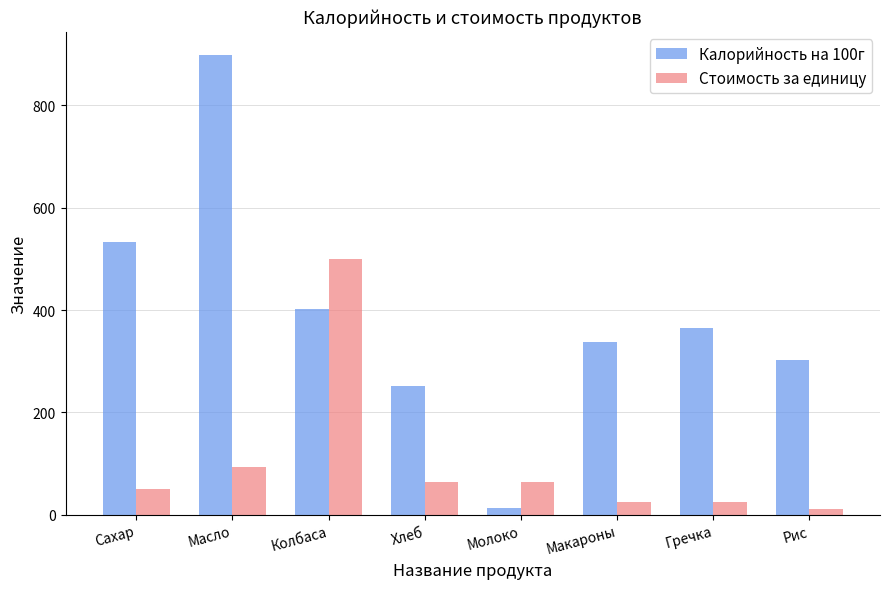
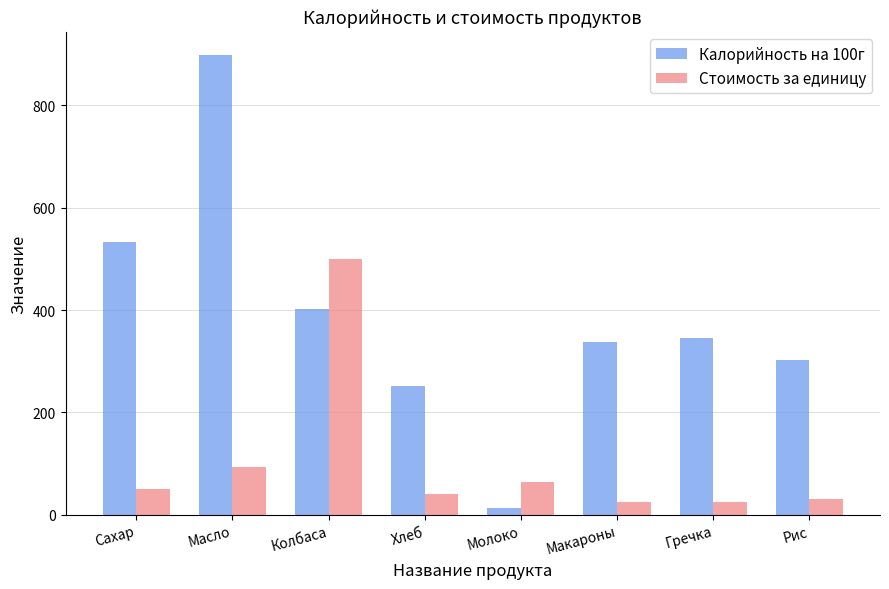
  {
    "Калорийность на 100г": {
      "Сахар": 530,
      "Масло": 900,
      "Колбаса": 400,
      "Хлеб": 250,
      "Молоко": 10,
      "Макароны": 340,
-     "Гречка": 370,
+     "Гречка": 350,
      "Рис": 300
    },
    "Стоимость за единицу": {
      "Сахар": 50,
      "Масло": 90,
      "Колбаса": 500,
-     "Хлеб": 60,
+     "Хлеб": 40,
      "Молоко": 70,
      "Макароны": 30,
      "Гречка": 30,
-     "Рис": 10
+     "Рис": 30
    }
  }
